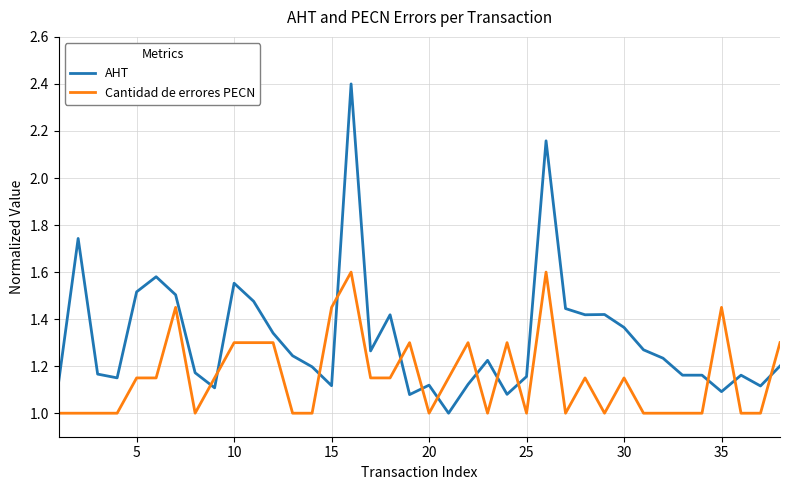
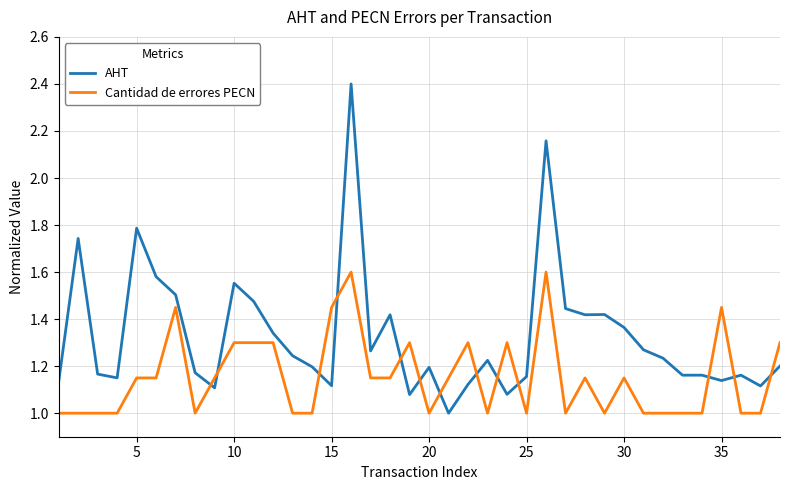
  {
    "AHT": {
-     "5": 1.52,
+     "5": 1.79,
      "10": 1.55,
      "15": 1.12,
-     "20": 1.12,
+     "20": 1.19,
      "25": 1.16,
      "30": 1.36,
-     "35": 1.09
+     "35": 1.14
    },
    "Cantidad de errores PECN": {
      "5": 1.15,
      "10": 1.30,
      "15": 1.45,
      "20": 1.00,
      "25": 1.00,
      "30": 1.15,
      "35": 1.45
    }
  }
